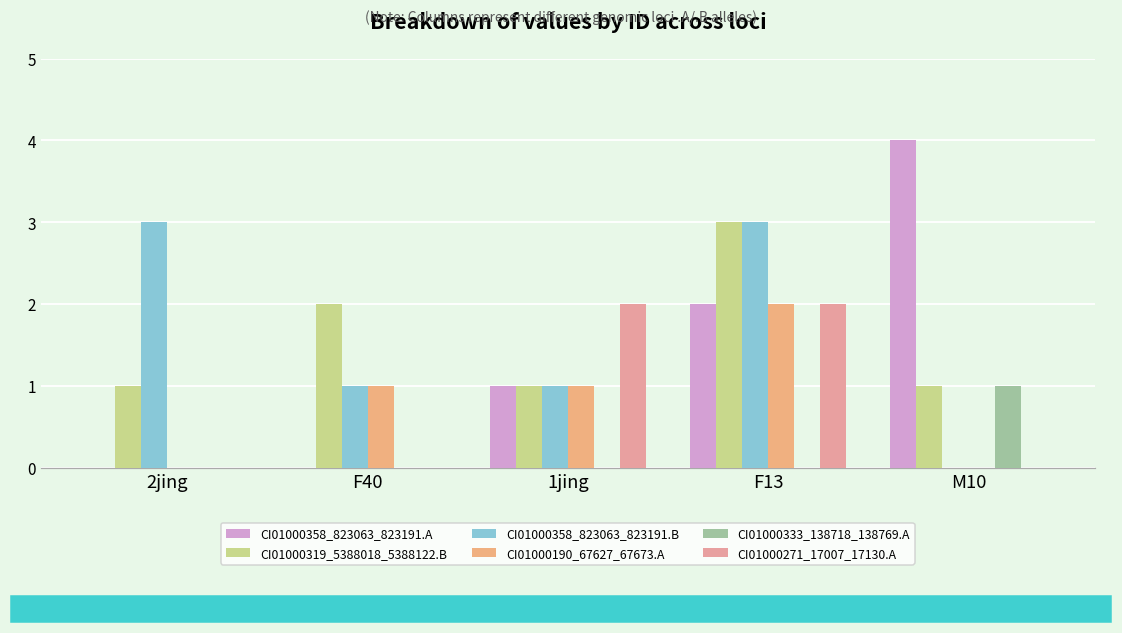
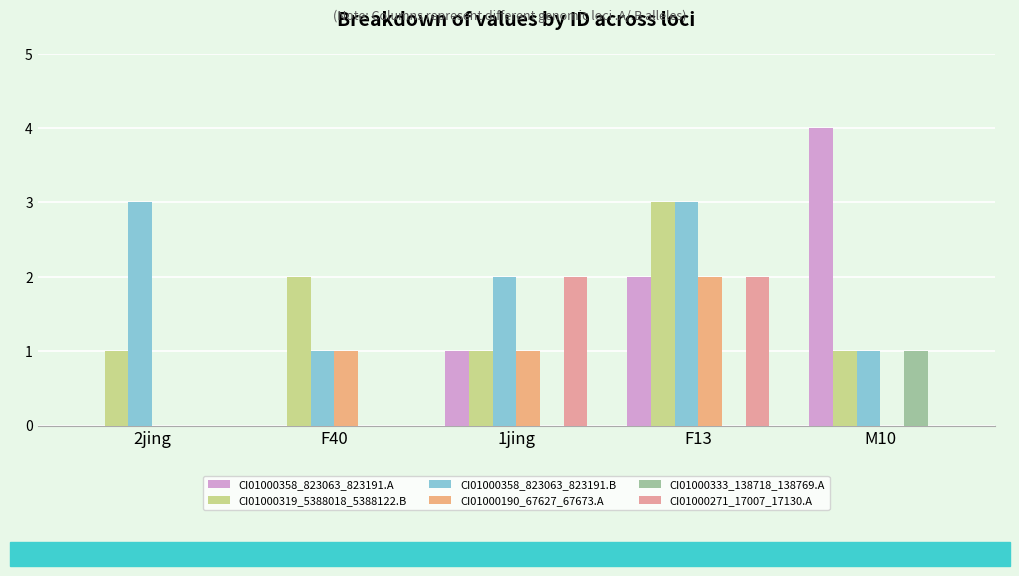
  {
    "CI01000358_823063_823191.B": {
      "2jing": 3,
      "F40": 1,
-     "1jing": 1,
+     "1jing": 2,
      "F13": 3,
-     "M10": 0
+     "M10": 1
    }
  }
